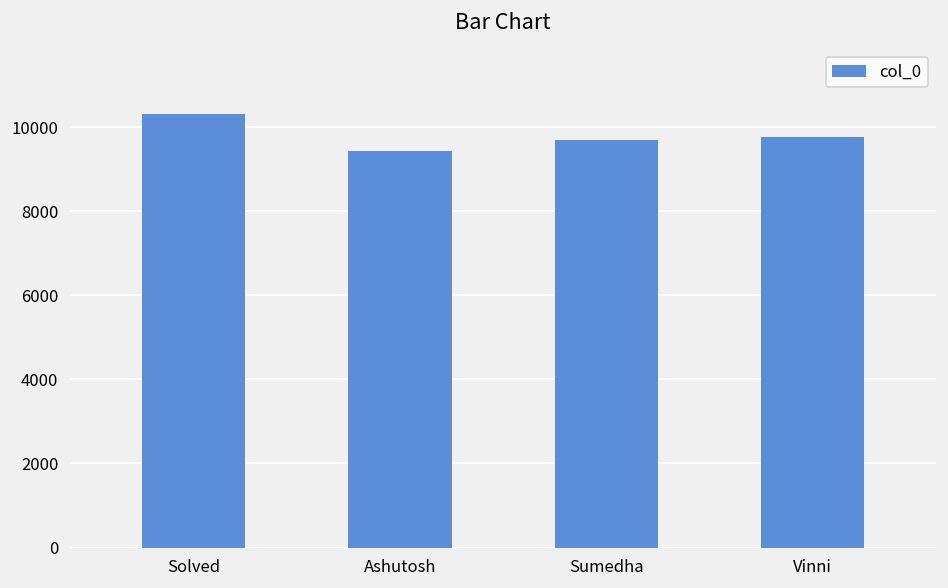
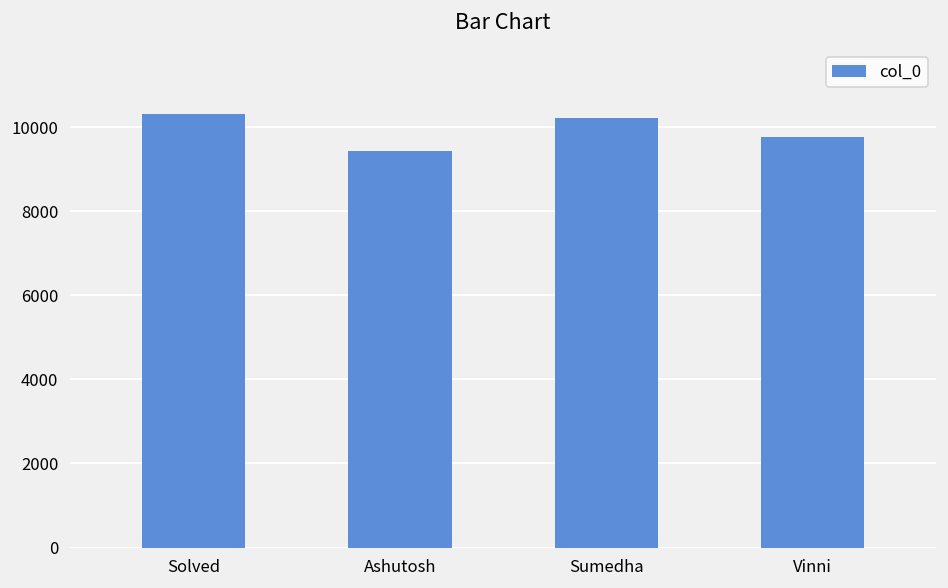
  {
    "Solved": 10300,
    "Ashutosh": 9400,
-   "Sumedha": 9700,
+   "Sumedha": 10200,
    "Vinni": 9800
  }
